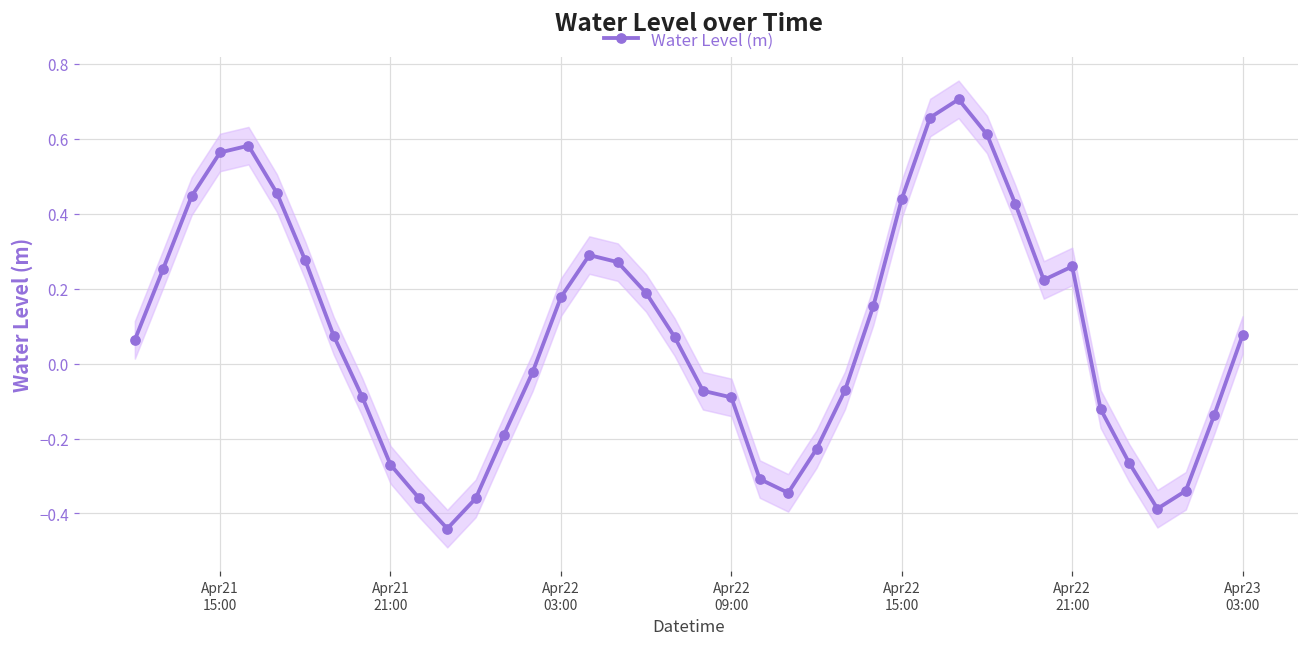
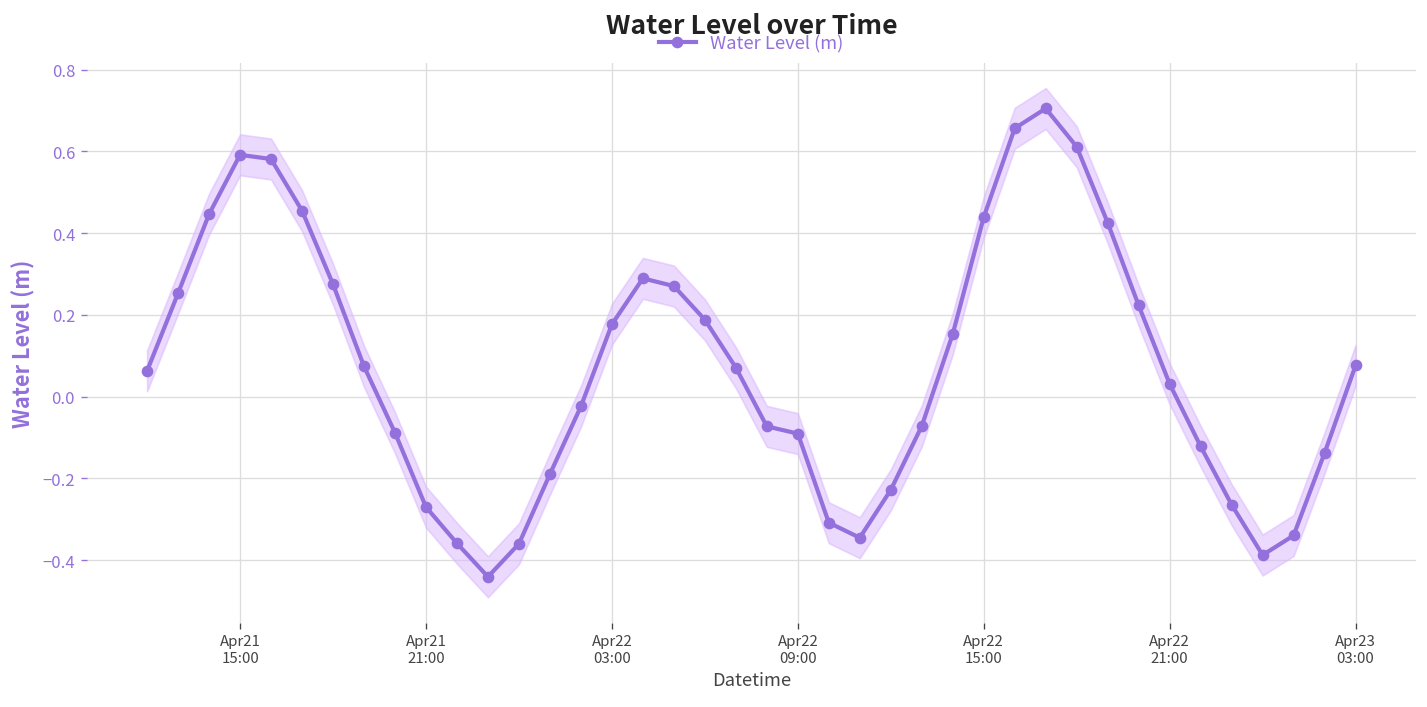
  {
    "Water Level (m)": {
-     "Apr21 15:00": 0.56,
+     "Apr21 15:00": 0.59,
      "Apr21 21:00": -0.27,
      "Apr22 03:00": 0.18,
      "Apr22 09:00": -0.09,
      "Apr22 15:00": 0.44,
-     "Apr22 21:00": 0.26,
+     "Apr22 21:00": 0.03,
      "Apr23 03:00": 0.08
    }
  }
